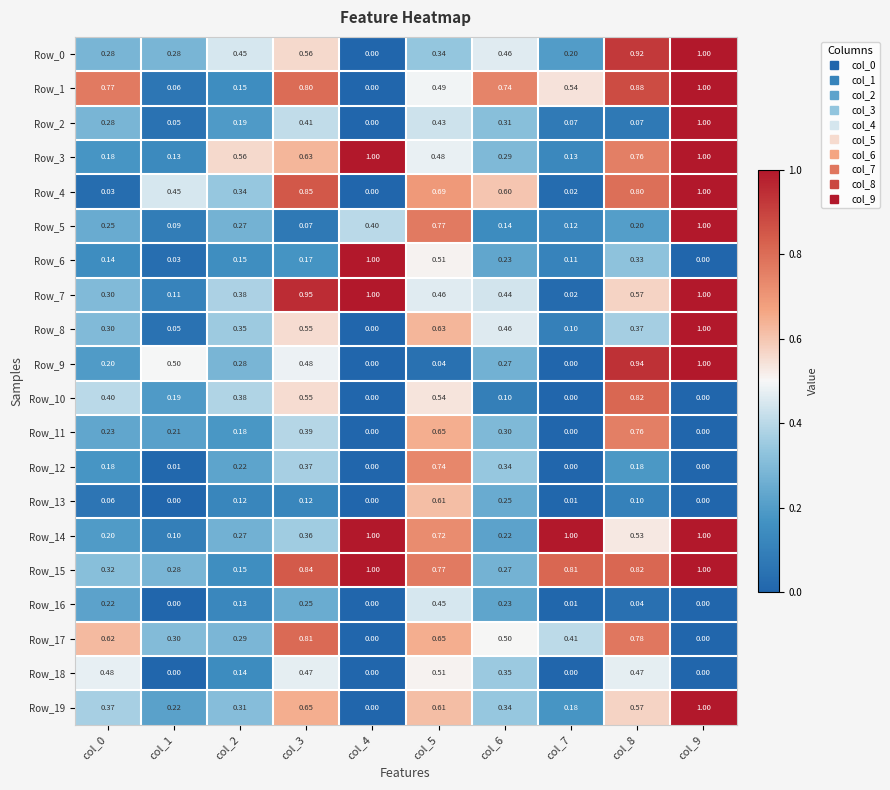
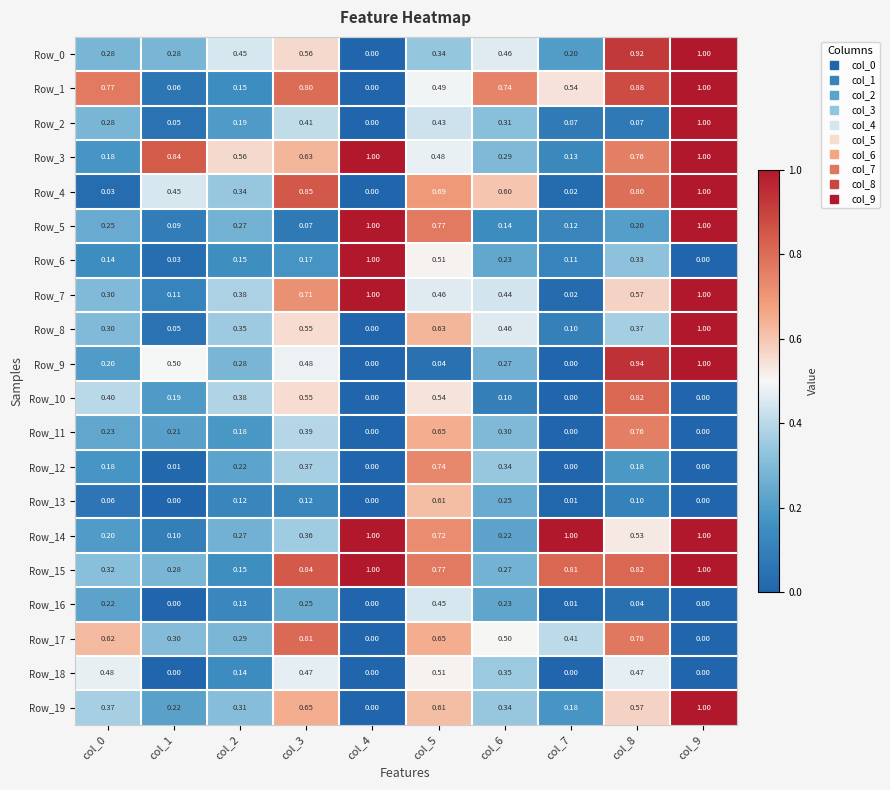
  {
    "Row_0": {
      "col_0": 0.28,
      "col_1": 0.28,
      "col_2": 0.45,
      "col_3": 0.56,
      "col_4": 0.00,
      "col_5": 0.34,
      "col_6": 0.46,
      "col_7": 0.20,
      "col_8": 0.92,
      "col_9": 1.00
    },
    "Row_1": {
      "col_0": 0.77,
      "col_1": 0.06,
      "col_2": 0.15,
      "col_3": 0.80,
      "col_4": 0.00,
      "col_5": 0.49,
      "col_6": 0.74,
      "col_7": 0.54,
      "col_8": 0.88,
      "col_9": 1.00
    },
    "Row_2": {
      "col_0": 0.28,
      "col_1": 0.05,
      "col_2": 0.19,
      "col_3": 0.41,
      "col_4": 0.00,
      "col_5": 0.43,
      "col_6": 0.31,
      "col_7": 0.07,
      "col_8": 0.07,
      "col_9": 1.00
    },
    "Row_3": {
      "col_0": 0.18,
-     "col_1": 0.13,
+     "col_1": 0.84,
      "col_2": 0.56,
      "col_3": 0.63,
      "col_4": 1.00,
      "col_5": 0.48,
      "col_6": 0.29,
      "col_7": 0.13,
      "col_8": 0.76,
      "col_9": 1.00
    },
    "Row_4": {
      "col_0": 0.03,
      "col_1": 0.45,
      "col_2": 0.34,
      "col_3": 0.85,
      "col_4": 0.00,
      "col_5": 0.69,
      "col_6": 0.60,
      "col_7": 0.02,
      "col_8": 0.80,
      "col_9": 1.00
    },
    "Row_5": {
      "col_0": 0.25,
      "col_1": 0.09,
      "col_2": 0.27,
      "col_3": 0.07,
-     "col_4": 0.40,
+     "col_4": 1.00,
      "col_5": 0.77,
      "col_6": 0.14,
      "col_7": 0.12,
      "col_8": 0.20,
      "col_9": 1.00
    },
    "Row_6": {
      "col_0": 0.14,
      "col_1": 0.03,
      "col_2": 0.15,
      "col_3": 0.17,
      "col_4": 1.00,
      "col_5": 0.51,
      "col_6": 0.23,
      "col_7": 0.11,
      "col_8": 0.33,
      "col_9": 0.00
    },
    "Row_7": {
      "col_0": 0.30,
      "col_1": 0.11,
      "col_2": 0.38,
-     "col_3": 0.95,
+     "col_3": 0.71,
      "col_4": 1.00,
      "col_5": 0.46,
      "col_6": 0.44,
      "col_7": 0.02,
      "col_8": 0.57,
      "col_9": 1.00
    },
    "Row_8": {
      "col_0": 0.30,
      "col_1": 0.05,
      "col_2": 0.35,
      "col_3": 0.55,
      "col_4": 0.00,
      "col_5": 0.63,
      "col_6": 0.46,
      "col_7": 0.10,
      "col_8": 0.37,
      "col_9": 1.00
    },
    "Row_9": {
      "col_0": 0.20,
      "col_1": 0.50,
      "col_2": 0.28,
      "col_3": 0.48,
      "col_4": 0.00,
      "col_5": 0.04,
      "col_6": 0.27,
      "col_7": 0.00,
      "col_8": 0.94,
      "col_9": 1.00
    },
    "Row_10": {
      "col_0": 0.40,
      "col_1": 0.19,
      "col_2": 0.38,
      "col_3": 0.55,
      "col_4": 0.00,
      "col_5": 0.54,
      "col_6": 0.10,
      "col_7": 0.00,
      "col_8": 0.82,
      "col_9": 0.00
    },
    "Row_11": {
      "col_0": 0.23,
      "col_1": 0.21,
      "col_2": 0.18,
      "col_3": 0.39,
      "col_4": 0.00,
      "col_5": 0.65,
      "col_6": 0.30,
      "col_7": 0.00,
      "col_8": 0.76,
      "col_9": 0.00
    },
    "Row_12": {
      "col_0": 0.18,
      "col_1": 0.01,
      "col_2": 0.22,
      "col_3": 0.37,
      "col_4": 0.00,
      "col_5": 0.74,
      "col_6": 0.34,
      "col_7": 0.00,
      "col_8": 0.18,
      "col_9": 0.00
    },
    "Row_13": {
      "col_0": 0.06,
      "col_1": 0.00,
      "col_2": 0.12,
      "col_3": 0.12,
      "col_4": 0.00,
      "col_5": 0.61,
      "col_6": 0.25,
      "col_7": 0.01,
      "col_8": 0.10,
      "col_9": 0.00
    },
    "Row_14": {
      "col_0": 0.20,
      "col_1": 0.10,
      "col_2": 0.27,
      "col_3": 0.36,
      "col_4": 1.00,
      "col_5": 0.72,
      "col_6": 0.22,
      "col_7": 1.00,
      "col_8": 0.53,
      "col_9": 1.00
    },
    "Row_15": {
      "col_0": 0.32,
      "col_1": 0.28,
      "col_2": 0.15,
      "col_3": 0.84,
      "col_4": 1.00,
      "col_5": 0.77,
      "col_6": 0.27,
      "col_7": 0.81,
      "col_8": 0.82,
      "col_9": 1.00
    },
    "Row_16": {
      "col_0": 0.22,
      "col_1": 0.00,
      "col_2": 0.13,
      "col_3": 0.25,
      "col_4": 0.00,
      "col_5": 0.45,
      "col_6": 0.23,
      "col_7": 0.01,
      "col_8": 0.04,
      "col_9": 0.00
    },
    "Row_17": {
      "col_0": 0.62,
      "col_1": 0.30,
      "col_2": 0.29,
      "col_3": 0.81,
      "col_4": 0.00,
      "col_5": 0.65,
      "col_6": 0.50,
      "col_7": 0.41,
      "col_8": 0.78,
      "col_9": 0.00
    },
    "Row_18": {
      "col_0": 0.48,
      "col_1": 0.00,
      "col_2": 0.14,
      "col_3": 0.47,
      "col_4": 0.00,
      "col_5": 0.51,
      "col_6": 0.35,
      "col_7": 0.00,
      "col_8": 0.47,
      "col_9": 0.00
    },
    "Row_19": {
      "col_0": 0.37,
      "col_1": 0.22,
      "col_2": 0.31,
      "col_3": 0.65,
      "col_4": 0.00,
      "col_5": 0.61,
      "col_6": 0.34,
      "col_7": 0.18,
      "col_8": 0.57,
      "col_9": 1.00
    }
  }
